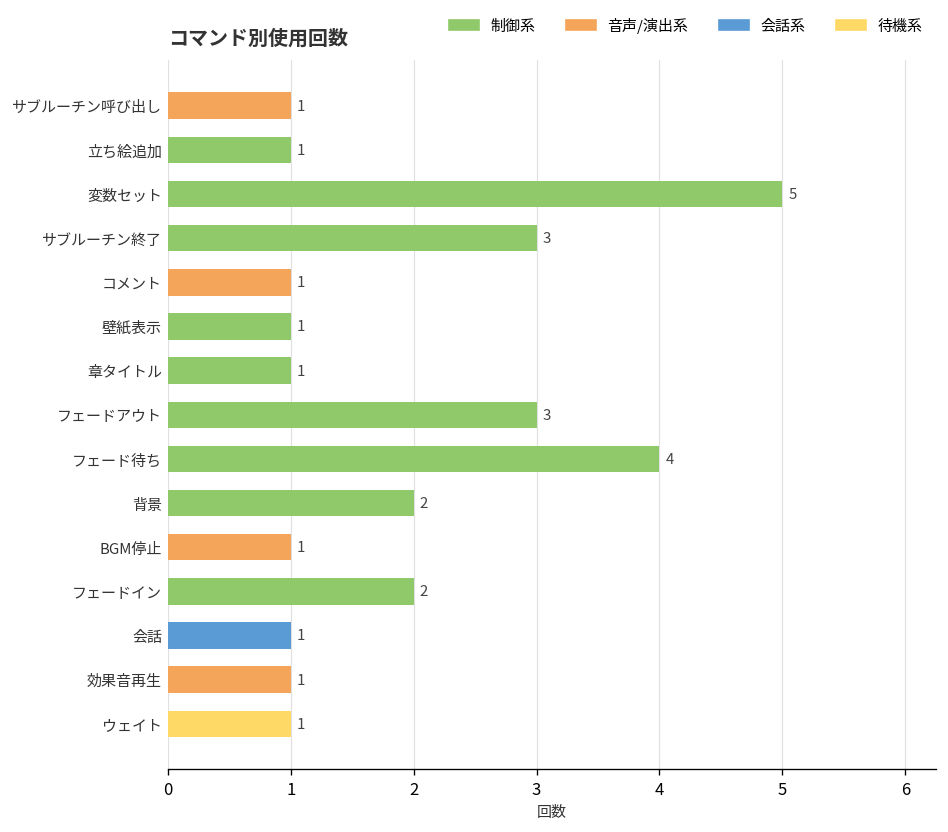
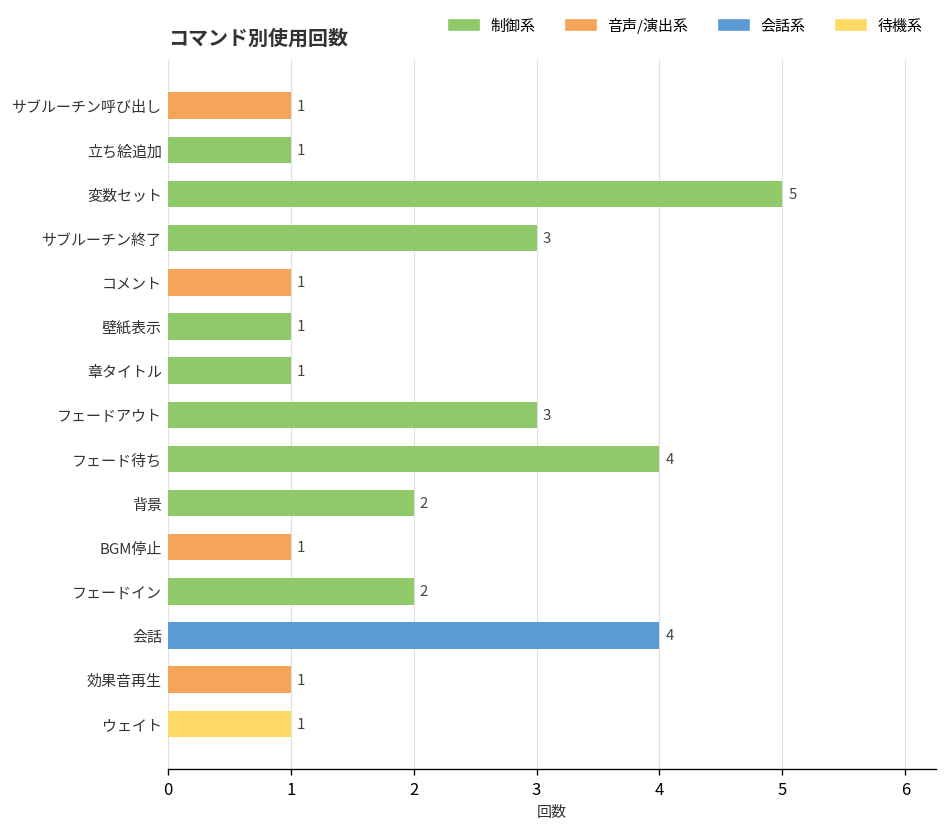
  {
    "サブルーチン呼び出し": 1,
    "立ち絵追加": 1,
    "変数セット": 5,
    "サブルーチン終了": 3,
    "コメント": 1,
    "壁紙表示": 1,
    "章タイトル": 1,
    "フェードアウト": 3,
    "フェード待ち": 4,
    "背景": 2,
    "BGM停止": 1,
    "フェードイン": 2,
-   "会話": 1,
+   "会話": 4,
    "効果音再生": 1,
    "ウェイト": 1
  }
